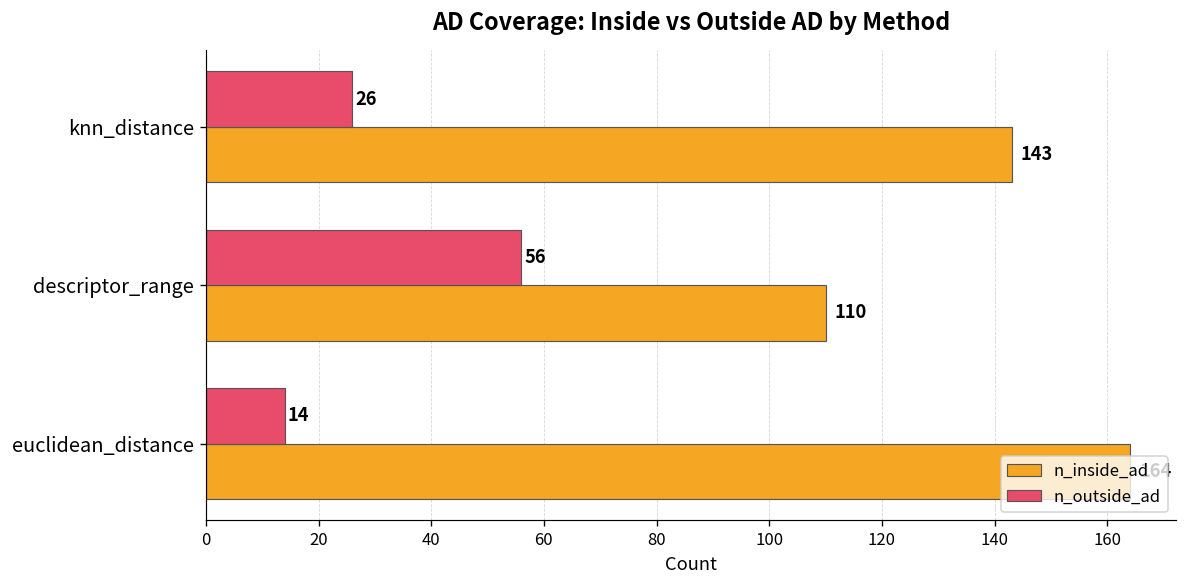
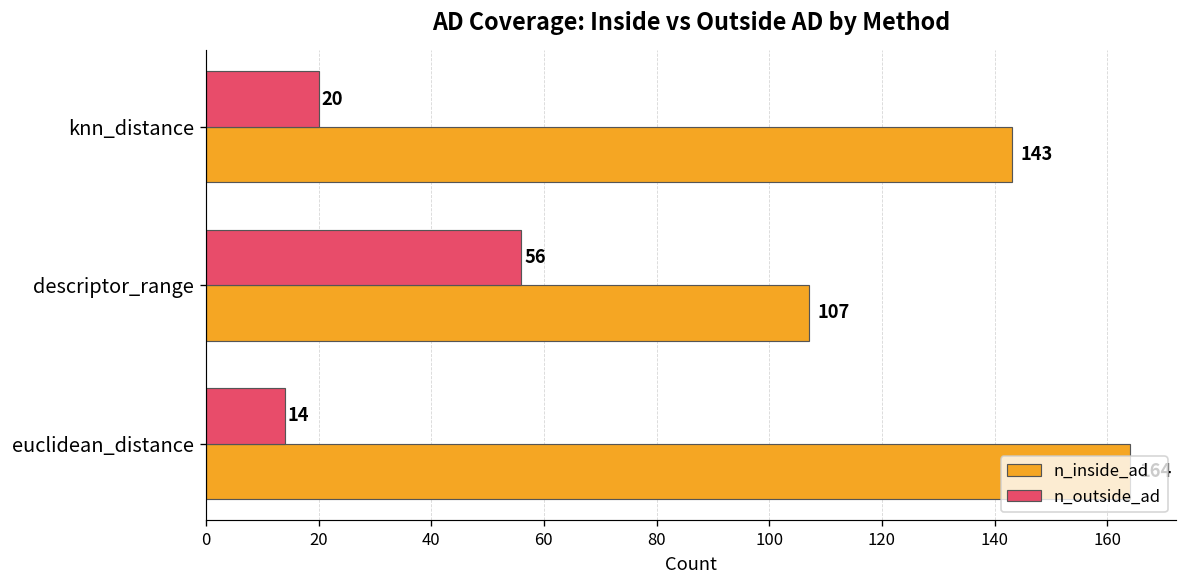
  {
    "n_inside_ad": {
      "knn_distance": 143,
-     "descriptor_range": 110
+     "descriptor_range": 107
    },
    "n_outside_ad": {
-     "knn_distance": 26,
+     "knn_distance": 20,
      "descriptor_range": 56,
      "euclidean_distance": 14
    }
  }
